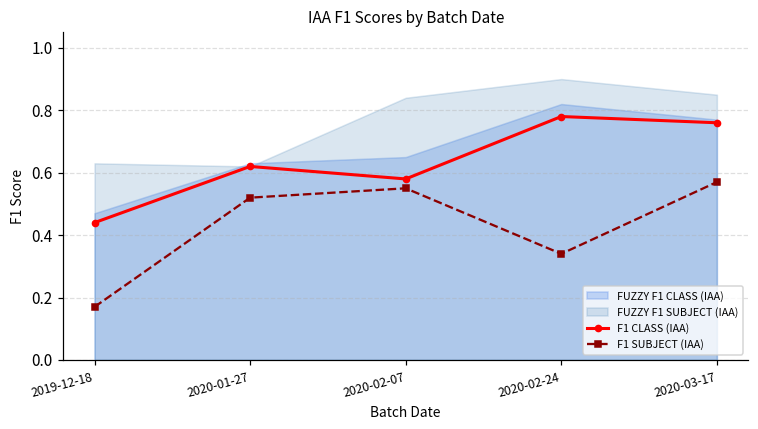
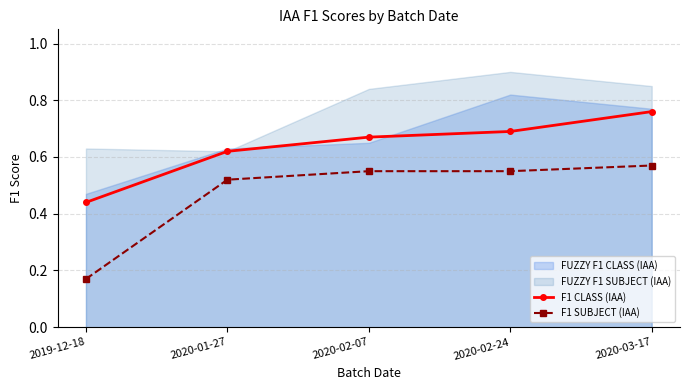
  {
    "F1 CLASS (IAA)": {
      "2019-12-18": 0.44,
-     "2020-02-07": 0.58,
-     "2020-02-24": 0.78,
+     "2020-02-07": 0.67,
+     "2020-02-24": 0.69,
      "2020-03-17": 0.76
    },
    "F1 SUBJECT (IAA)": {
      "2019-12-18": 0.17,
      "2020-01-27": 0.52,
      "2020-02-07": 0.55,
-     "2020-02-24": 0.34,
+     "2020-02-24": 0.55,
      "2020-03-17": 0.57
    }
  }
